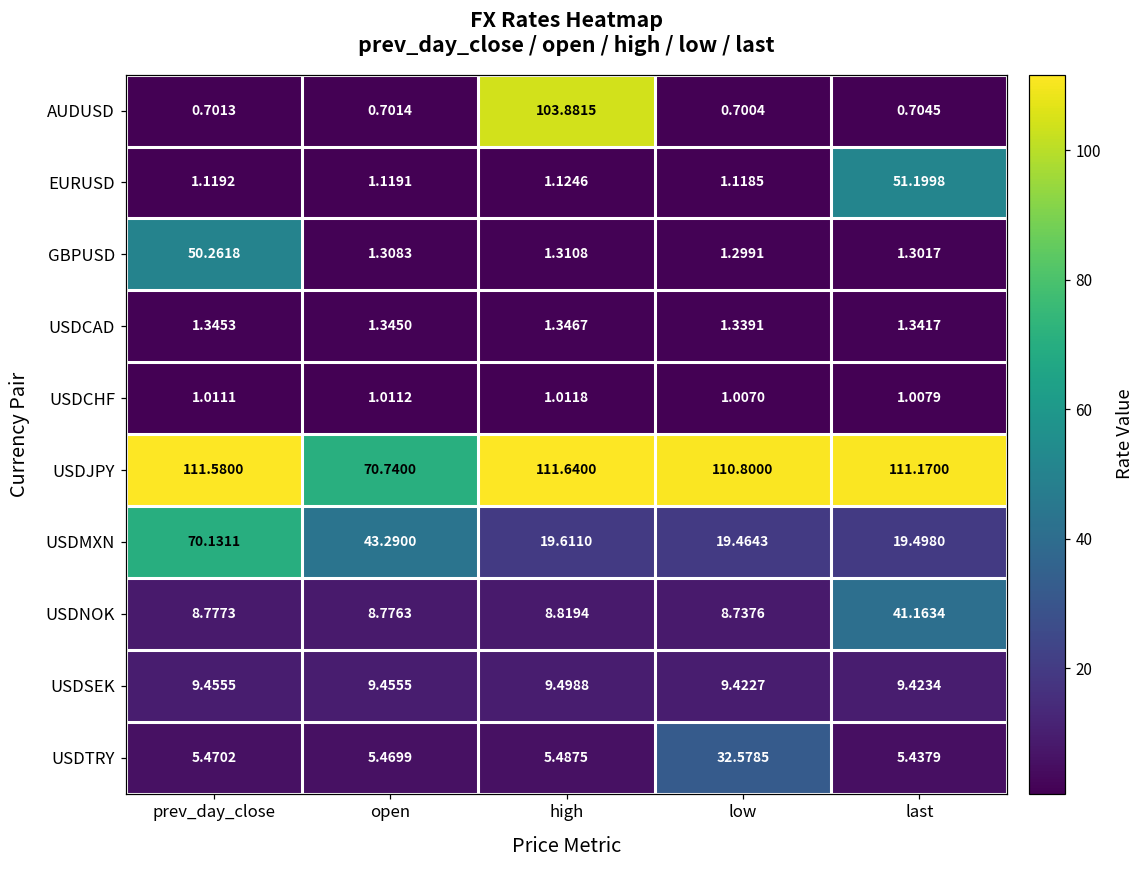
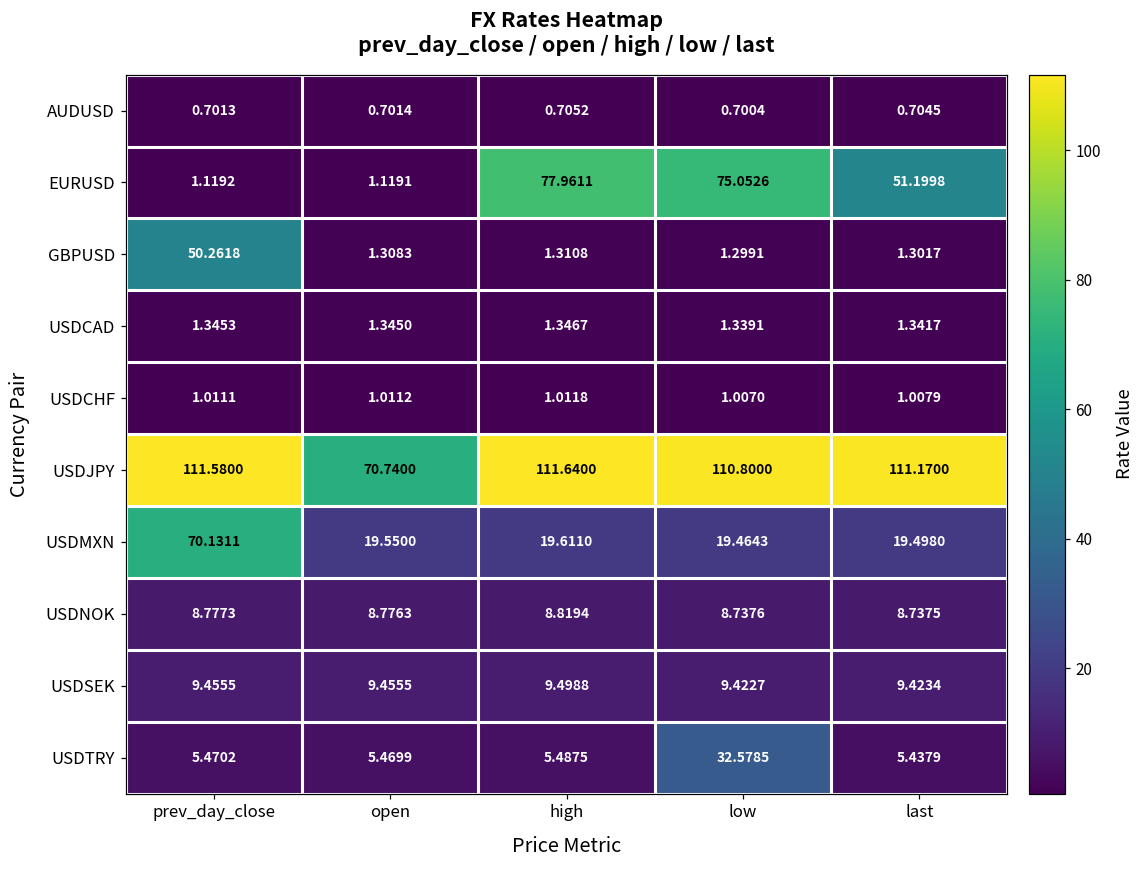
  {
    "AUDUSD": {
      "prev_day_close": 0.7013,
      "open": 0.7014,
-     "high": 103.8815,
+     "high": 0.7052,
      "low": 0.7004,
      "last": 0.7045
    },
    "EURUSD": {
      "prev_day_close": 1.1192,
      "open": 1.1191,
-     "high": 1.1246,
-     "low": 1.1185,
+     "high": 77.9611,
+     "low": 75.0526,
      "last": 51.1998
    },
    "GBPUSD": {
      "prev_day_close": 50.2618,
      "open": 1.3083,
      "high": 1.3108,
      "low": 1.2991,
      "last": 1.3017
    },
    "USDCAD": {
      "prev_day_close": 1.3453,
      "open": 1.3450,
      "high": 1.3467,
      "low": 1.3391,
      "last": 1.3417
    },
    "USDCHF": {
      "prev_day_close": 1.0111,
      "open": 1.0112,
      "high": 1.0118,
      "low": 1.0070,
      "last": 1.0079
    },
    "USDJPY": {
      "prev_day_close": 111.5800,
      "open": 70.7400,
      "high": 111.6400,
      "low": 110.8000,
      "last": 111.1700
    },
    "USDMXN": {
      "prev_day_close": 70.1311,
-     "open": 43.2900,
+     "open": 19.5500,
      "high": 19.6110,
      "low": 19.4643,
      "last": 19.4980
    },
    "USDNOK": {
      "prev_day_close": 8.7773,
      "open": 8.7763,
      "high": 8.8194,
      "low": 8.7376,
-     "last": 41.1634
+     "last": 8.7375
    },
    "USDSEK": {
      "prev_day_close": 9.4555,
      "open": 9.4555,
      "high": 9.4988,
      "low": 9.4227,
      "last": 9.4234
    },
    "USDTRY": {
      "prev_day_close": 5.4702,
      "open": 5.4699,
      "high": 5.4875,
      "low": 32.5785,
      "last": 5.4379
    }
  }
